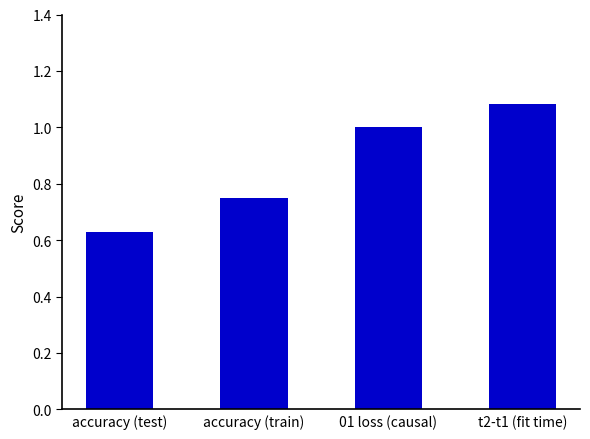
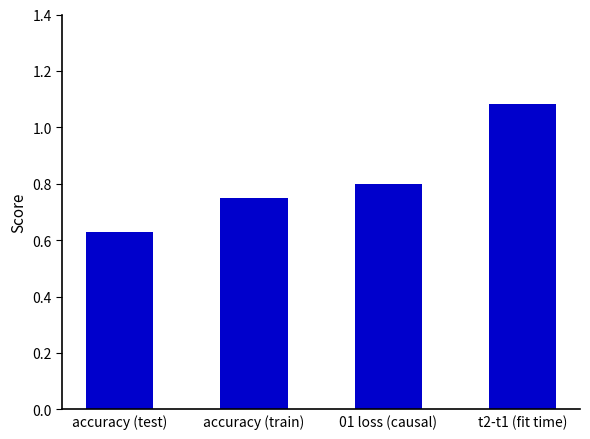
  {
    "accuracy (test)": 0.63,
    "accuracy (train)": 0.75,
-   "01 loss (causal)": 1.0,
+   "01 loss (causal)": 0.8,
    "t2-t1 (fit time)": 1.08
  }
